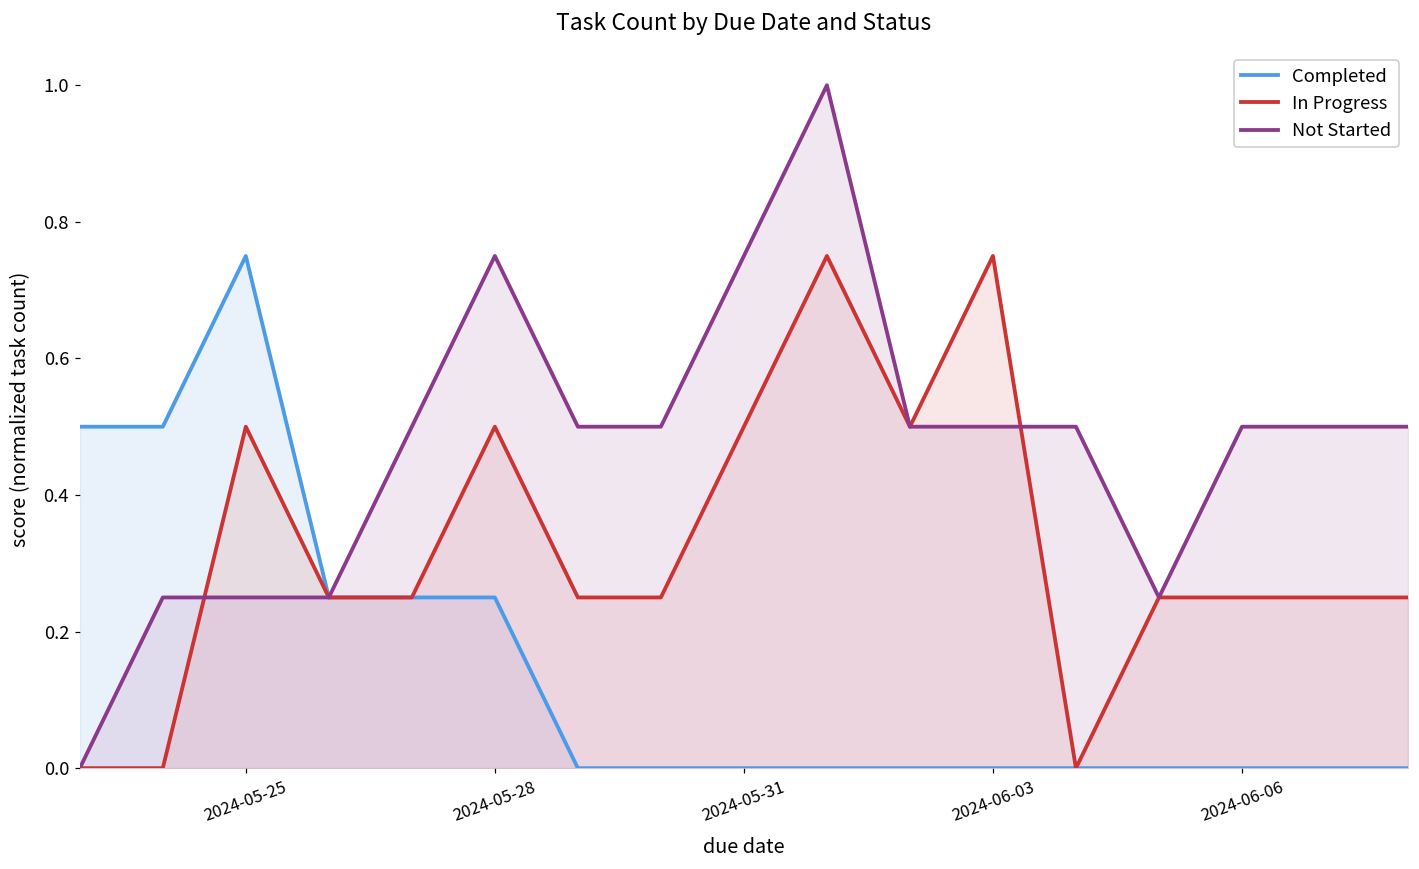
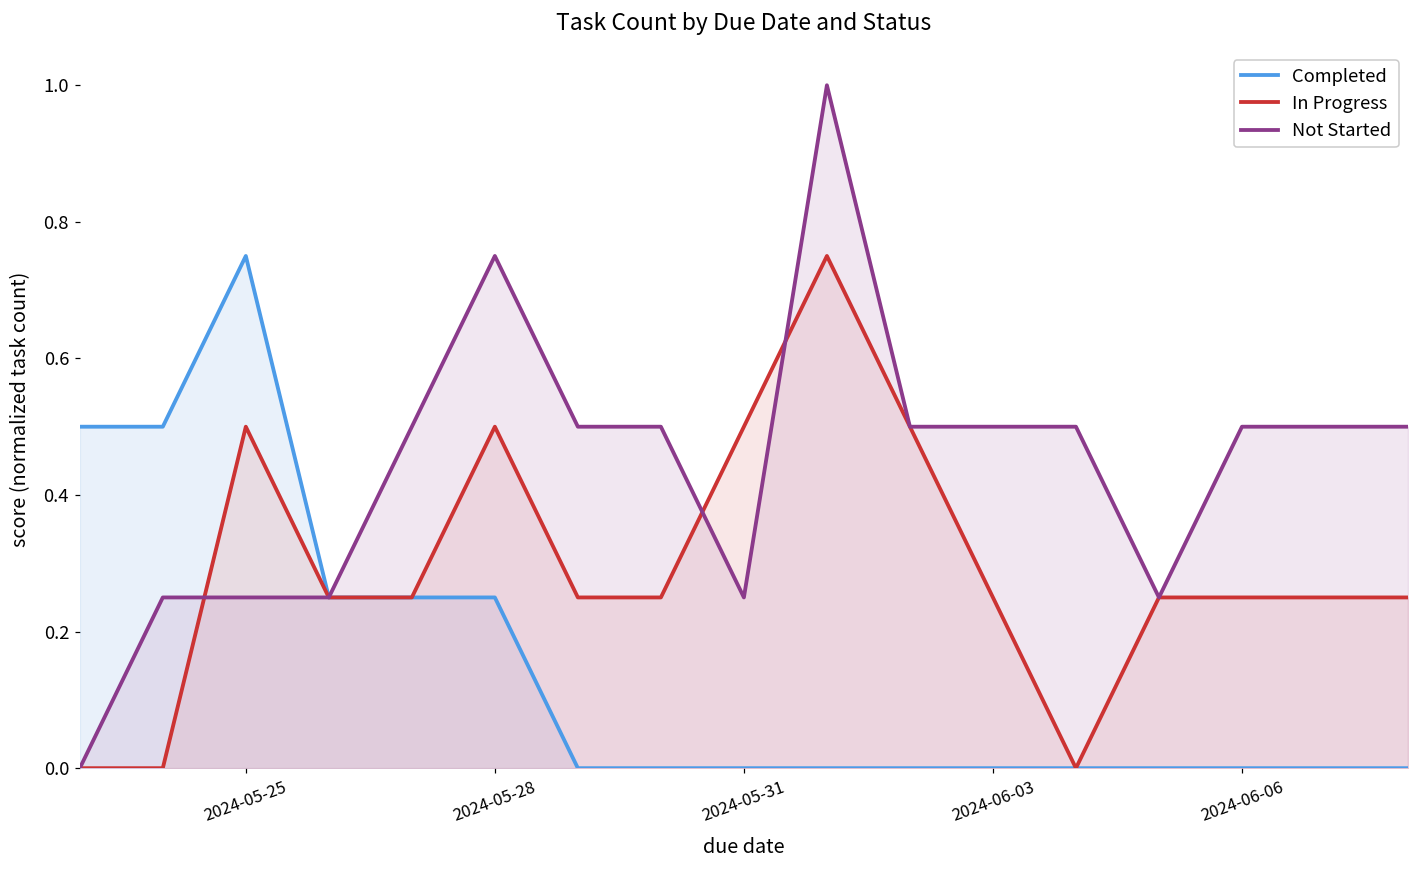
  {
    "Completed": {
      "2024-05-25": 0.75,
      "2024-05-28": 0.25,
      "2024-05-31": 0.00,
      "2024-06-03": 0.00,
      "2024-06-06": 0.00
    },
    "In Progress": {
      "2024-05-25": 0.50,
      "2024-05-28": 0.50,
      "2024-05-31": 0.50,
-     "2024-06-03": 0.75,
+     "2024-06-03": 0.25,
      "2024-06-06": 0.25
    },
    "Not Started": {
      "2024-05-25": 0.25,
      "2024-05-28": 0.75,
-     "2024-05-31": 0.75,
+     "2024-05-31": 0.25,
      "2024-06-03": 0.50,
      "2024-06-06": 0.50
    }
  }
